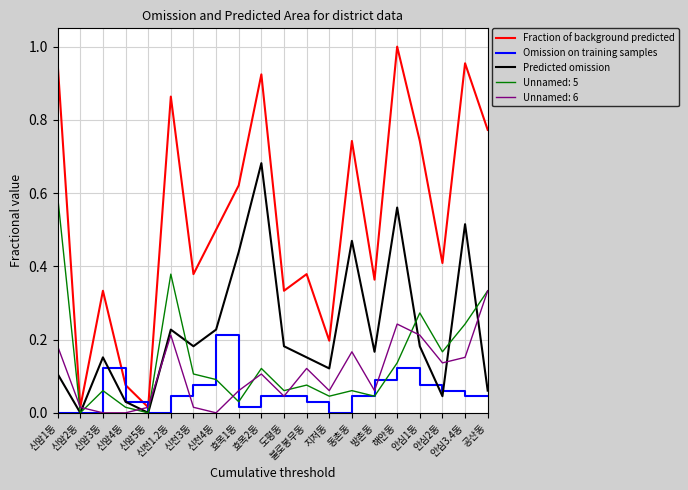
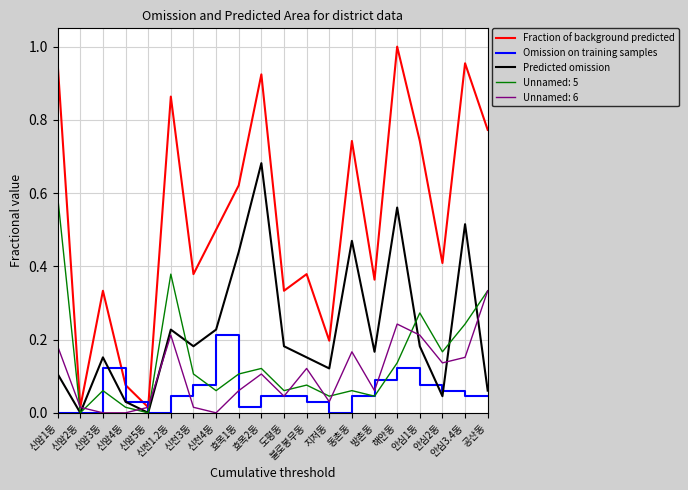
  {
    "Fraction of background predicted": {
      "신암1동": 0.95,
      "신암3동": 0.33,
      "신암4동": 0.08,
      "신천1.2동": 0.86,
      "신천3동": 0.38,
      "신천4동": 0.50,
      "효목1동": 0.62,
      "효목2동": 0.92,
      "도평동": 0.33,
      "불로봉무동": 0.38,
      "지저동": 0.20,
      "동촌동": 0.74,
      "방촌동": 0.36,
      "해안동": 1.00,
      "안심1동": 0.74,
      "안심2동": 0.41,
      "안심3.4동": 0.95,
      "공산동": 0.77
    },
    "Omission on training samples": {
      "신암1동": 0.00,
      "신암3동": 0.12,
      "신천1.2동": 0.05,
      "신천3동": 0.08,
      "신천4동": 0.21,
      "효목1동": 0.02,
      "효목2동": 0.05,
      "불로봉무동": 0.03,
      "지저동": 0.00,
      "동촌동": 0.05,
      "방촌동": 0.09,
      "해안동": 0.12,
      "안심1동": 0.08,
      "안심2동": 0.06,
      "안심3.4동": 0.05,
      "공산동": 0.05
    },
    "Predicted omission": {
      "신암1동": 0.11,
      "신암3동": 0.15,
      "신천1.2동": 0.23,
      "신천3동": 0.18,
      "신천4동": 0.23,
      "효목1동": 0.44,
      "효목2동": 0.68,
      "도평동": 0.18,
      "불로봉무동": 0.15,
      "지저동": 0.12,
      "동촌동": 0.47,
      "방촌동": 0.17,
      "해안동": 0.56,
      "안심1동": 0.18,
      "안심2동": 0.05,
      "안심3.4동": 0.52,
      "공산동": 0.06
    },
    "Unnamed: 5": {
      "신암1동": 0.59,
      "신암3동": 0.06,
      "신암4동": 0.02,
      "신천1.2동": 0.38,
      "신천3동": 0.11,
-     "신천4동": 0.09,
-     "효목1동": 0.03,
+     "신천4동": 0.06,
+     "효목1동": 0.11,
      "효목2동": 0.12,
      "도평동": 0.06,
      "불로봉무동": 0.08,
      "지저동": 0.05,
      "동촌동": 0.06,
      "방촌동": 0.05,
      "해안동": 0.14,
      "안심1동": 0.27,
      "안심2동": 0.17,
      "안심3.4동": 0.24
    },
    "Unnamed: 6": {
      "신암1동": 0.18,
      "신암3동": 0.00,
      "신암4동": 0.00,
      "신천1.2동": 0.21,
      "신천3동": 0.02,
      "신천4동": 0.00,
      "효목1동": 0.06,
      "효목2동": 0.11,
      "불로봉무동": 0.12,
-     "지저동": 0.06,
+     "지저동": 0.03,
      "동촌동": 0.17,
      "방촌동": 0.06,
      "해안동": 0.24,
      "안심1동": 0.21,
      "안심2동": 0.14,
      "안심3.4동": 0.15
    }
  }
